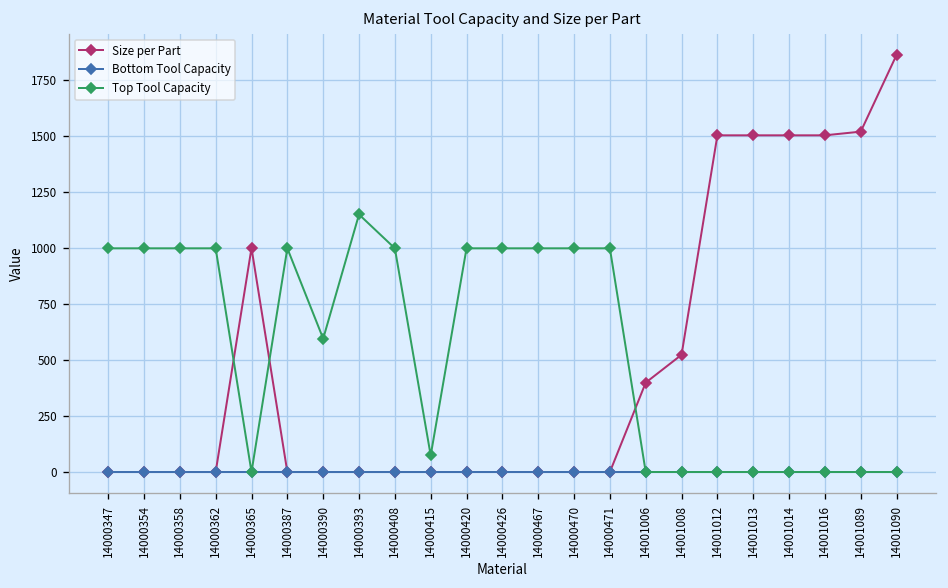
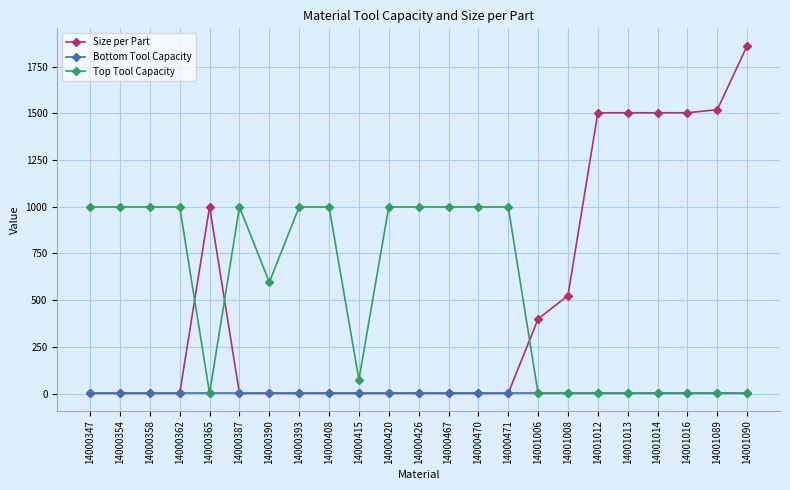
  {
    "Size per Part": {
      "14000365": 1000,
      "14001006": 400,
      "14001008": 520,
      "14001012": 1500,
      "14001013": 1500,
      "14001014": 1500,
      "14001016": 1500,
      "14001089": 1520,
      "14001090": 1860
    },
    "Top Tool Capacity": {
      "14000347": 1000,
      "14000354": 1000,
      "14000358": 1000,
      "14000362": 1000,
      "14000387": 1000,
      "14000390": 600,
-     "14000393": 1150,
+     "14000393": 1000,
      "14000408": 1000,
      "14000415": 80,
      "14000420": 1000,
      "14000426": 1000,
      "14000467": 1000,
      "14000470": 1000,
      "14000471": 1000
    }
  }
